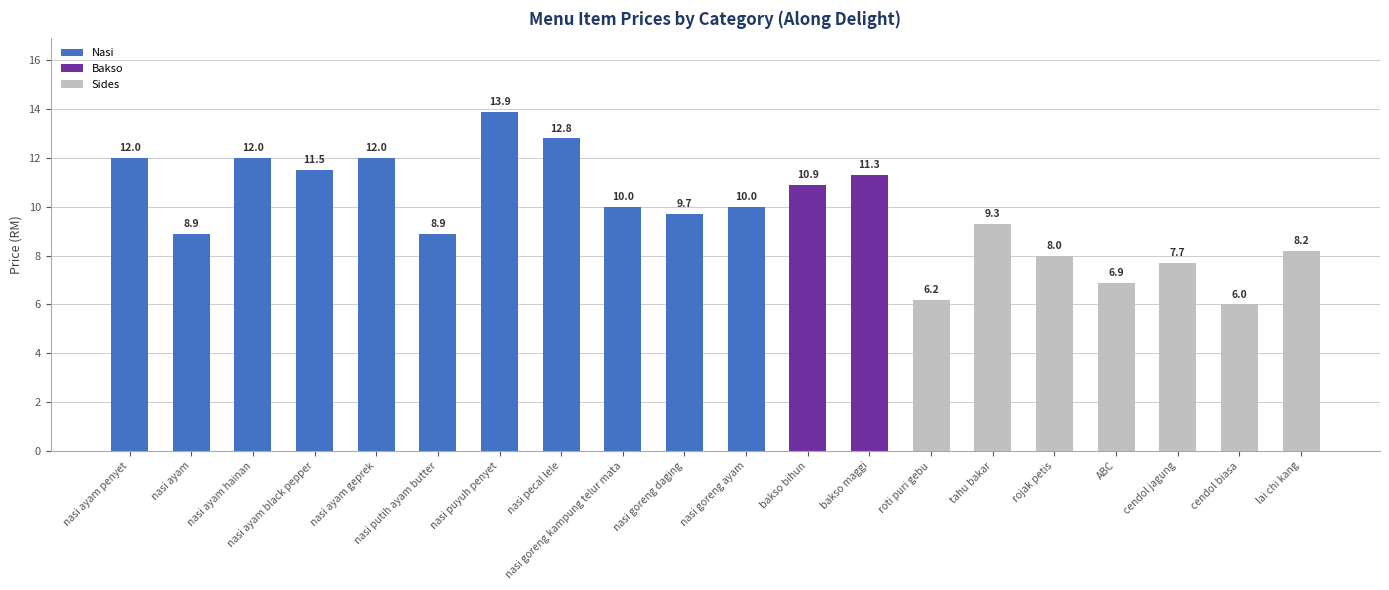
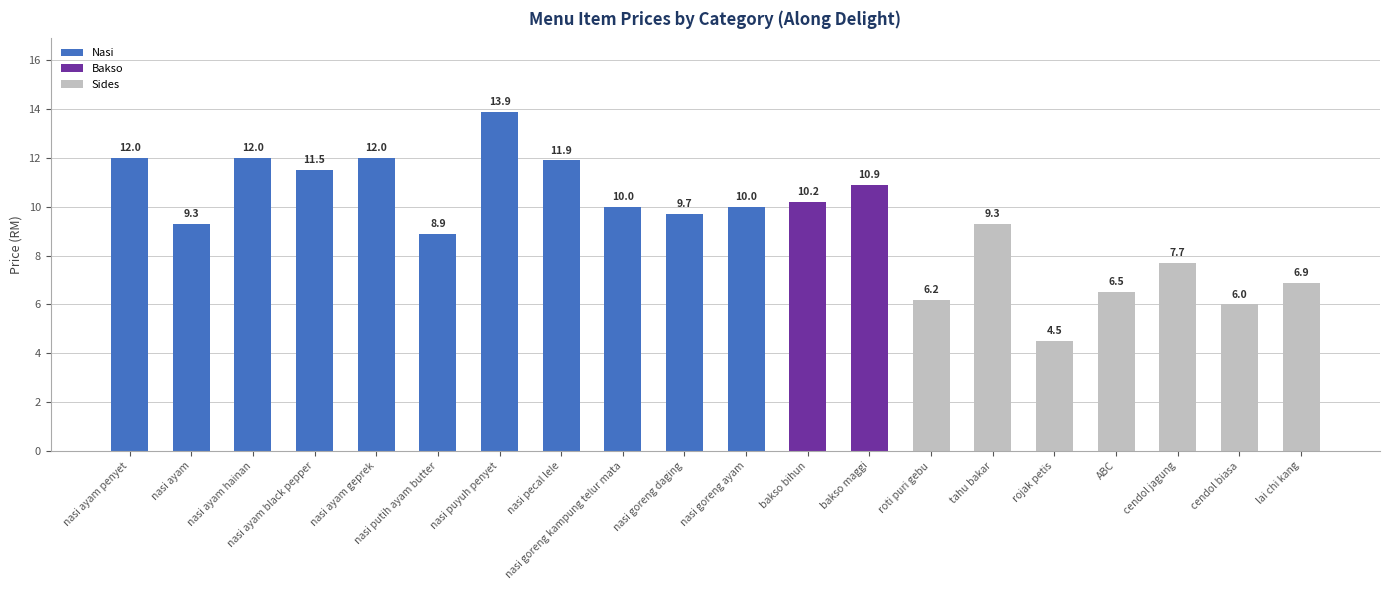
  {
    "nasi ayam penyet": 12.0,
-   "nasi ayam": 8.9,
+   "nasi ayam": 9.3,
    "nasi ayam hainan": 12.0,
    "nasi ayam black pepper": 11.5,
    "nasi ayam geprek": 12.0,
    "nasi putih ayam butter": 8.9,
    "nasi puyuh penyet": 13.9,
-   "nasi pecal lele": 12.8,
+   "nasi pecal lele": 11.9,
    "nasi goreng kampung telur mata": 10.0,
    "nasi goreng daging": 9.7,
    "nasi goreng ayam": 10.0,
-   "bakso bihun": 10.9,
-   "bakso maggi": 11.3,
+   "bakso bihun": 10.2,
+   "bakso maggi": 10.9,
    "roti puri gebu": 6.2,
    "tahu bakar": 9.3,
-   "rojak petis": 8.0,
-   "ABC": 6.9,
+   "rojak petis": 4.5,
+   "ABC": 6.5,
    "cendol jagung": 7.7,
    "cendol biasa": 6.0,
-   "lai chi kang": 8.2
+   "lai chi kang": 6.9
  }
